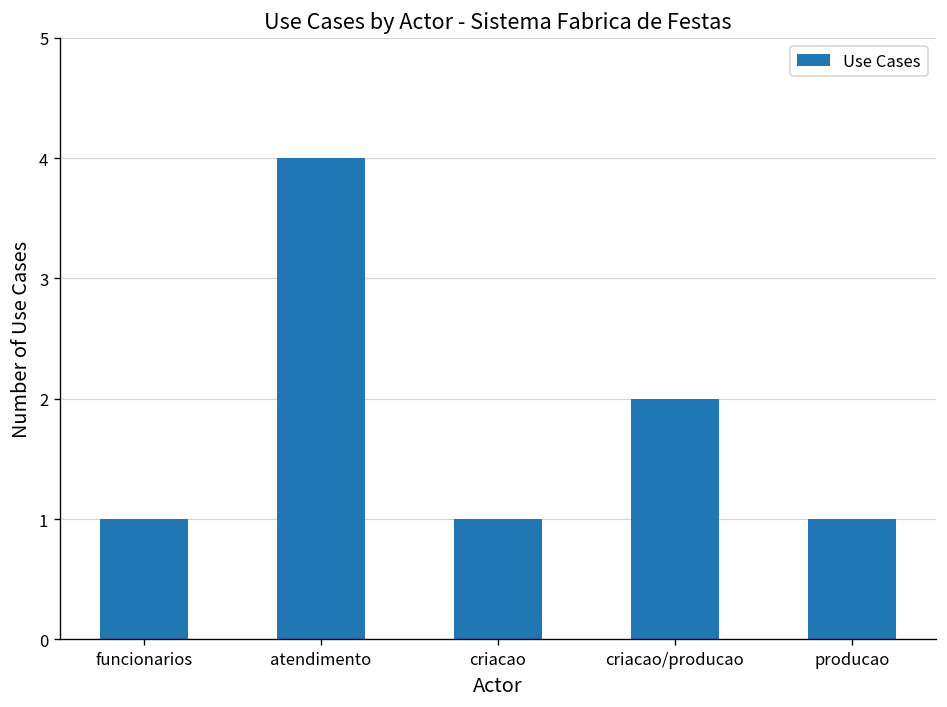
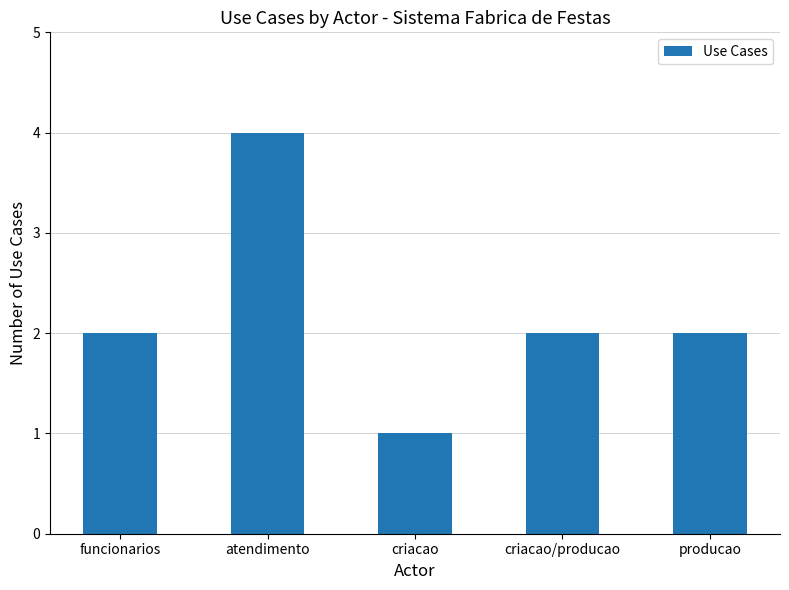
  {
-   "funcionarios": 1,
+   "funcionarios": 2,
    "atendimento": 4,
    "criacao": 1,
    "criacao/producao": 2,
-   "producao": 1
+   "producao": 2
  }
